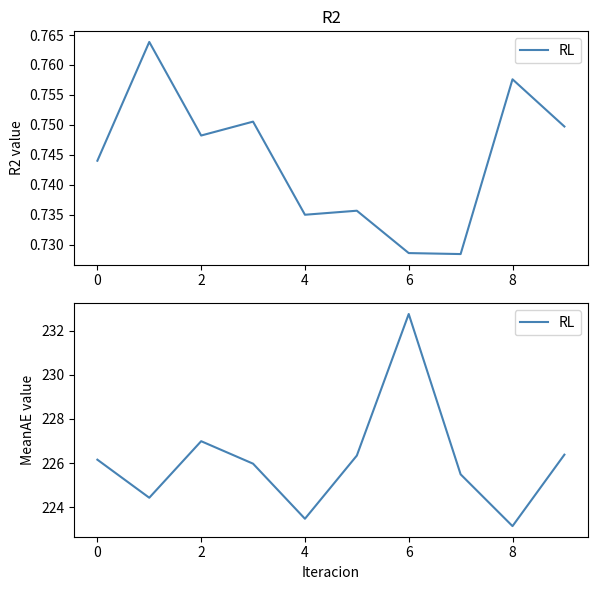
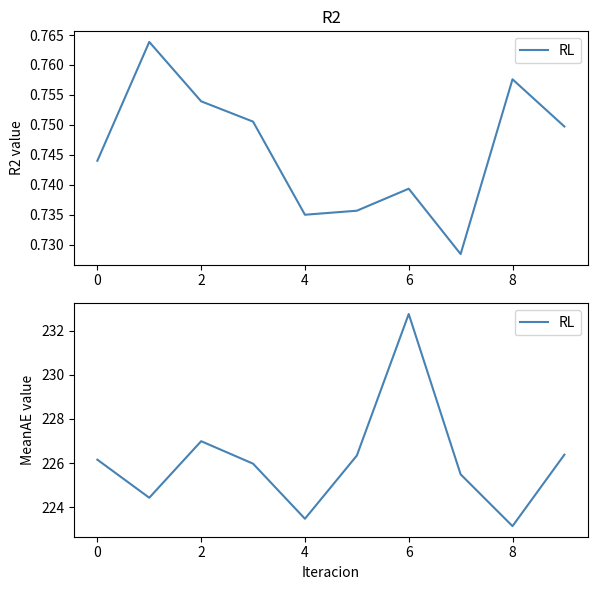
  {
    "R2": {
      "0": 0.744,
-     "2": 0.748,
+     "2": 0.754,
      "4": 0.735,
-     "6": 0.729,
+     "6": 0.739,
      "8": 0.758
    }
  }
